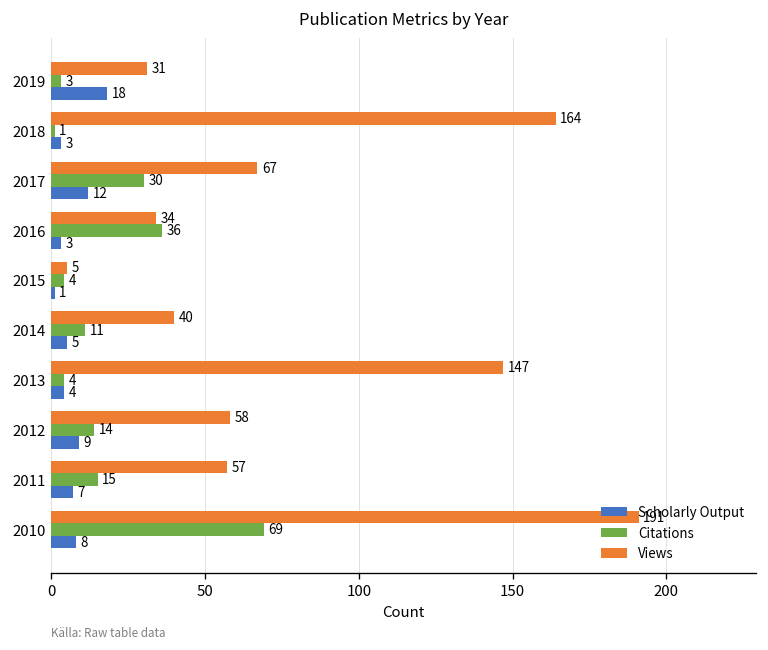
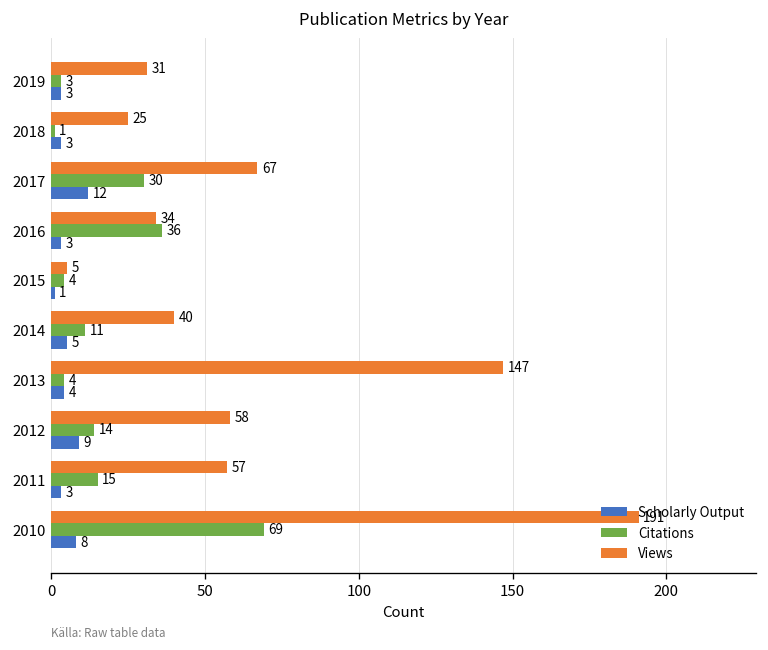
  {
    "Scholarly Output": {
-     "2019": 18,
+     "2019": 3,
      "2018": 3,
      "2017": 12,
      "2016": 3,
      "2015": 1,
      "2014": 5,
      "2013": 4,
      "2012": 9,
-     "2011": 7,
+     "2011": 3,
      "2010": 8
    },
    "Citations": {
      "2019": 3,
      "2018": 1,
      "2017": 30,
      "2016": 36,
      "2015": 4,
      "2014": 11,
      "2013": 4,
      "2012": 14,
      "2011": 15,
      "2010": 69
    },
    "Views": {
      "2019": 31,
-     "2018": 164,
+     "2018": 25,
      "2017": 67,
      "2016": 34,
      "2015": 5,
      "2014": 40,
      "2013": 147,
      "2012": 58,
      "2011": 57,
      "2010": 191
    }
  }
